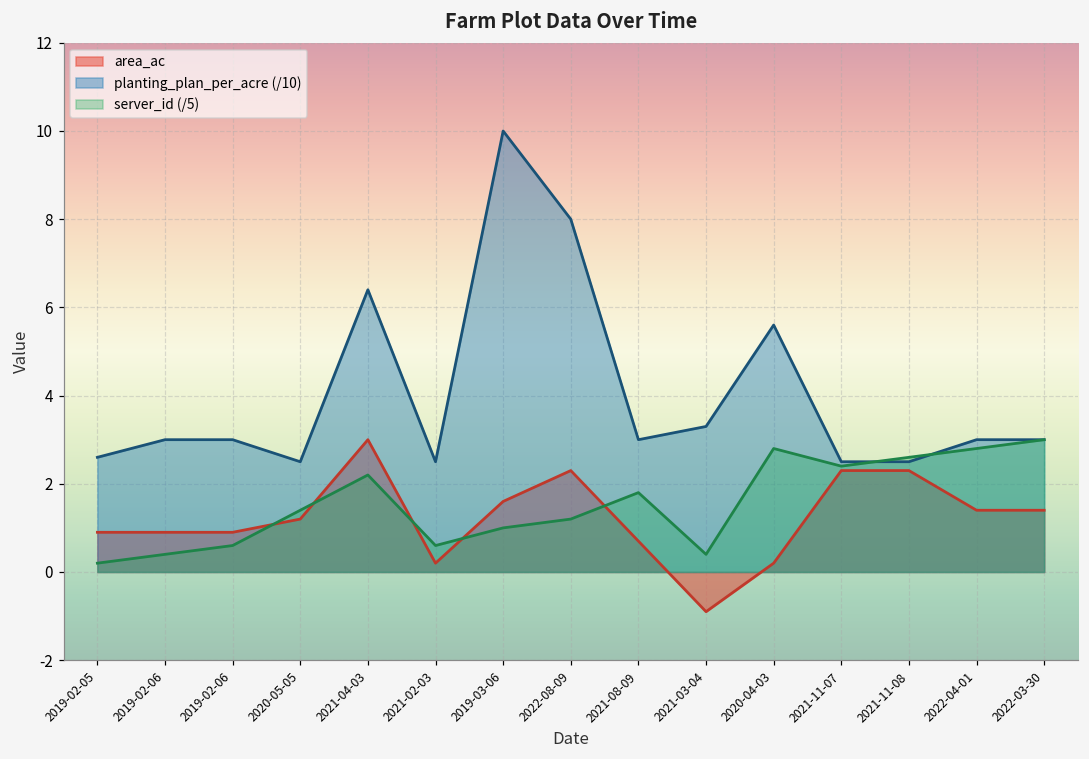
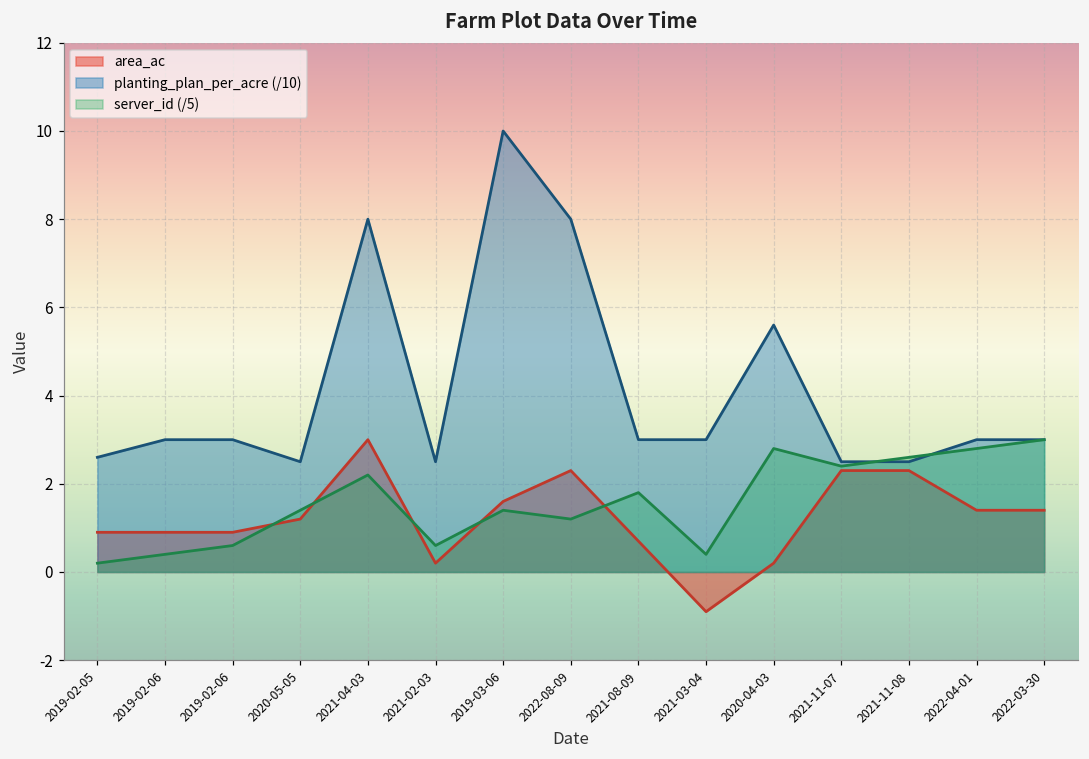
  {
    "planting_plan_per_acre (/10)": {
      "2019-02-05": 2.6,
      "2020-05-05": 2.5,
-     "2021-04-03": 6.4,
+     "2021-04-03": 8.0,
      "2021-02-03": 2.5,
      "2019-03-06": 10.0,
      "2022-08-09": 8.0,
      "2021-08-09": 3.0,
-     "2021-03-04": 3.3,
+     "2021-03-04": 3.0,
      "2020-04-03": 5.6,
      "2021-11-07": 2.5,
      "2021-11-08": 2.5,
      "2022-04-01": 3.0
    },
    "server_id (/5)": {
      "2019-02-05": 0.2,
      "2020-05-05": 1.4,
      "2021-04-03": 2.2,
      "2021-02-03": 0.6,
-     "2019-03-06": 1.0,
+     "2019-03-06": 1.4,
      "2022-08-09": 1.2,
      "2021-08-09": 1.8,
      "2021-03-04": 0.4,
      "2020-04-03": 2.8,
      "2021-11-07": 2.4,
      "2021-11-08": 2.6,
      "2022-04-01": 2.8
    }
  }
